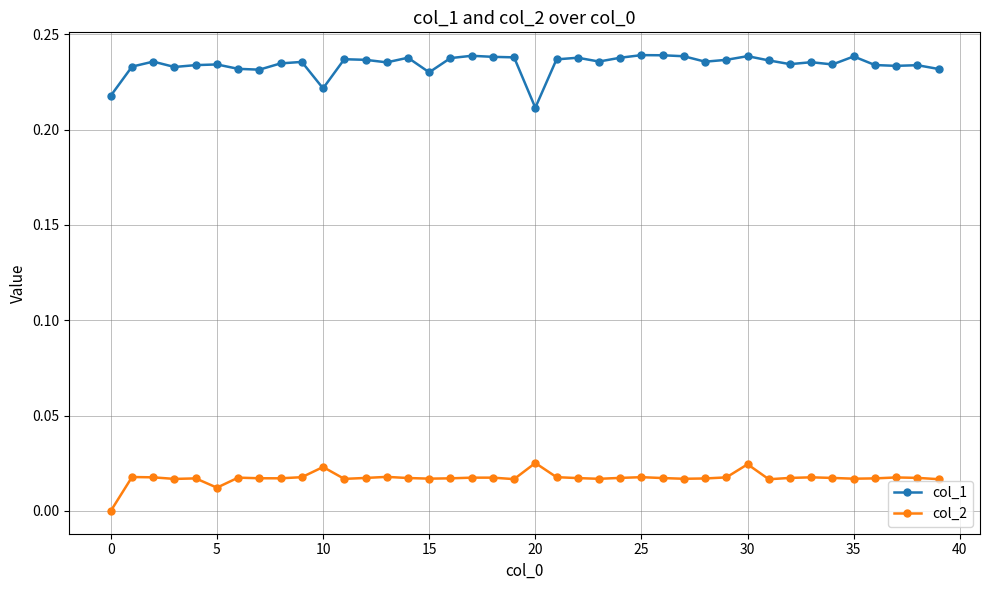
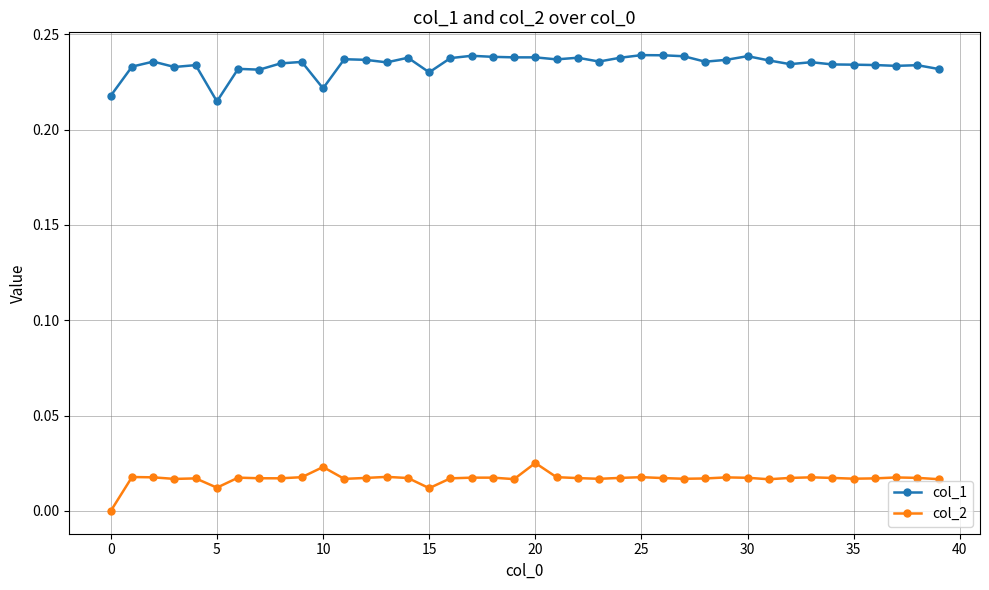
  {
    "col_1": {
      "0": 0.218,
-     "5": 0.234,
+     "5": 0.215,
      "10": 0.222,
      "15": 0.230,
-     "20": 0.211,
+     "20": 0.238,
      "25": 0.239,
      "30": 0.238,
-     "35": 0.238
+     "35": 0.234
    },
    "col_2": {
      "0": 0.000,
      "5": 0.012,
      "10": 0.023,
-     "15": 0.017,
+     "15": 0.012,
      "20": 0.025,
      "25": 0.018,
-     "30": 0.024,
+     "30": 0.017,
      "35": 0.017
    }
  }
